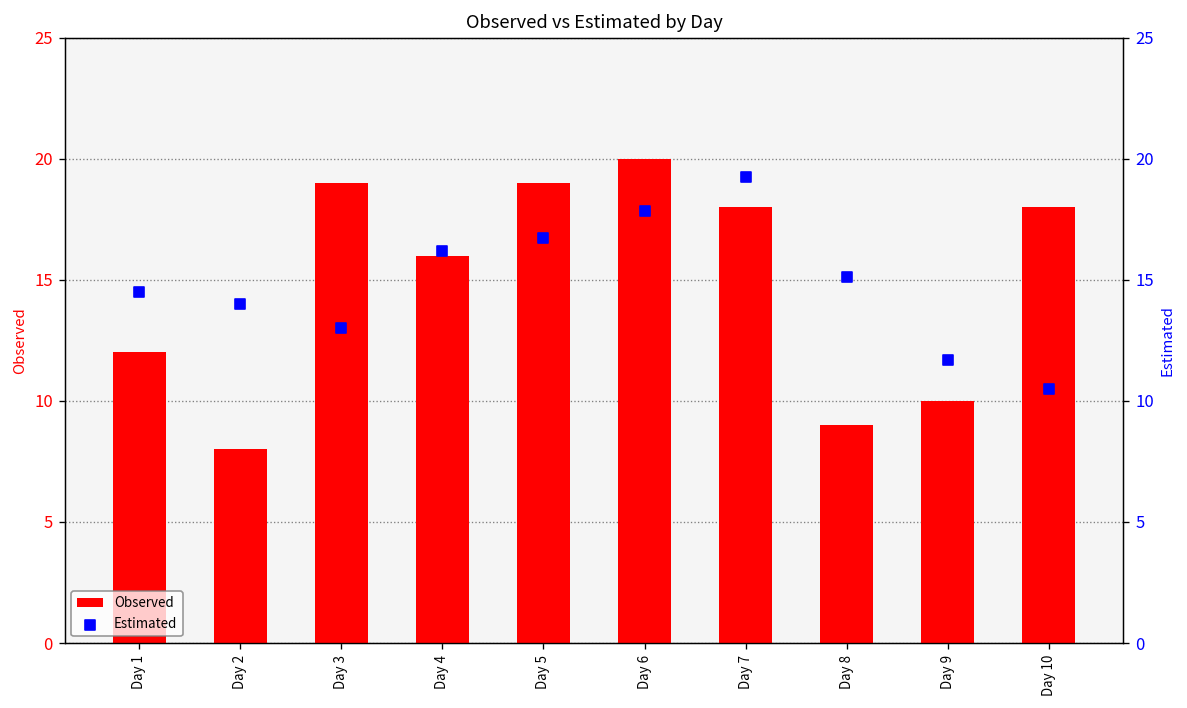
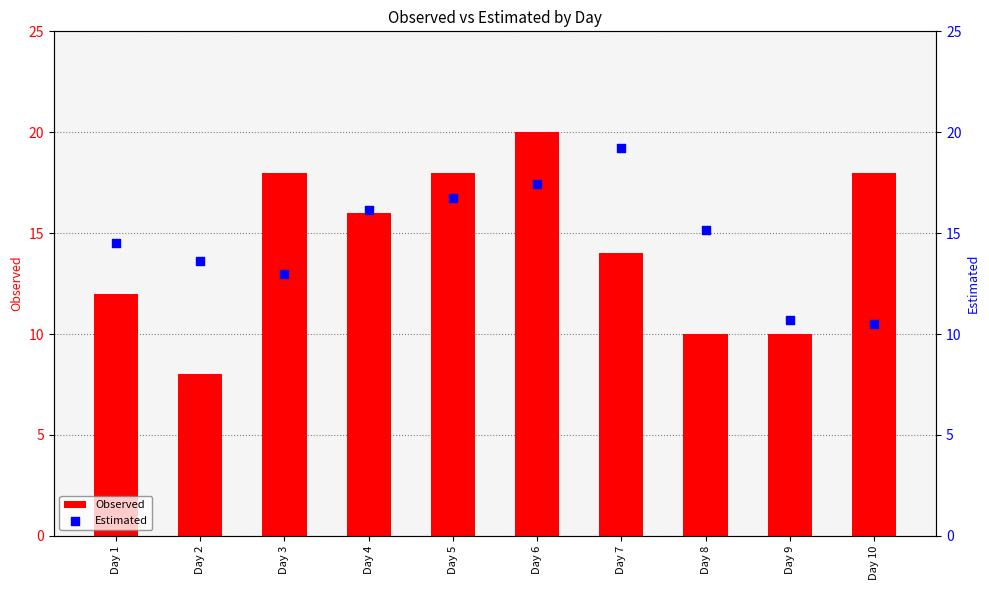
  {
    "Observed": {
      "Day 1": 12,
      "Day 2": 8,
-     "Day 3": 19,
+     "Day 3": 18,
      "Day 4": 16,
-     "Day 5": 19,
+     "Day 5": 18,
      "Day 6": 20,
-     "Day 7": 18,
-     "Day 8": 9,
+     "Day 7": 14,
+     "Day 8": 10,
      "Day 9": 10,
      "Day 10": 18
    },
    "Estimated": {
-     "Day 2": 14.0,
-     "Day 6": 17.8,
-     "Day 9": 11.7
+     "Day 2": 13.6,
+     "Day 6": 17.4,
+     "Day 9": 10.7
    }
  }
